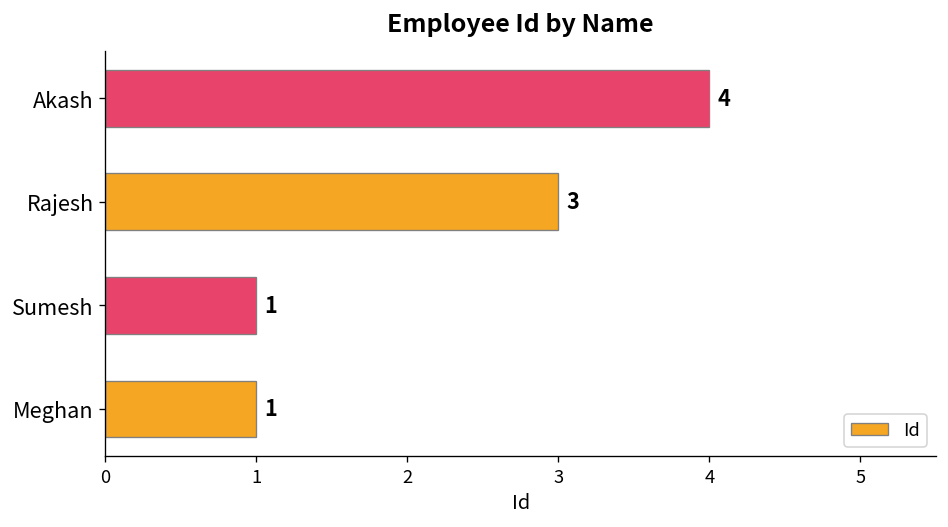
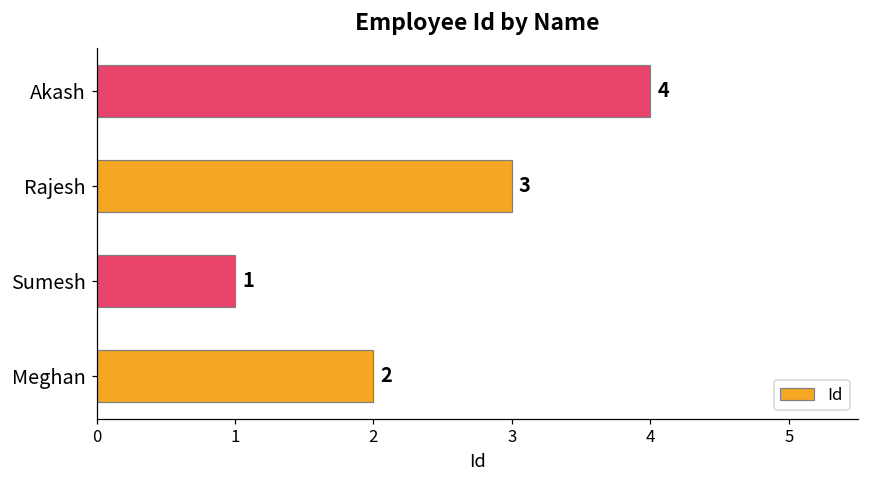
  {
    "Akash": 4,
    "Rajesh": 3,
    "Sumesh": 1,
-   "Meghan": 1
+   "Meghan": 2
  }
